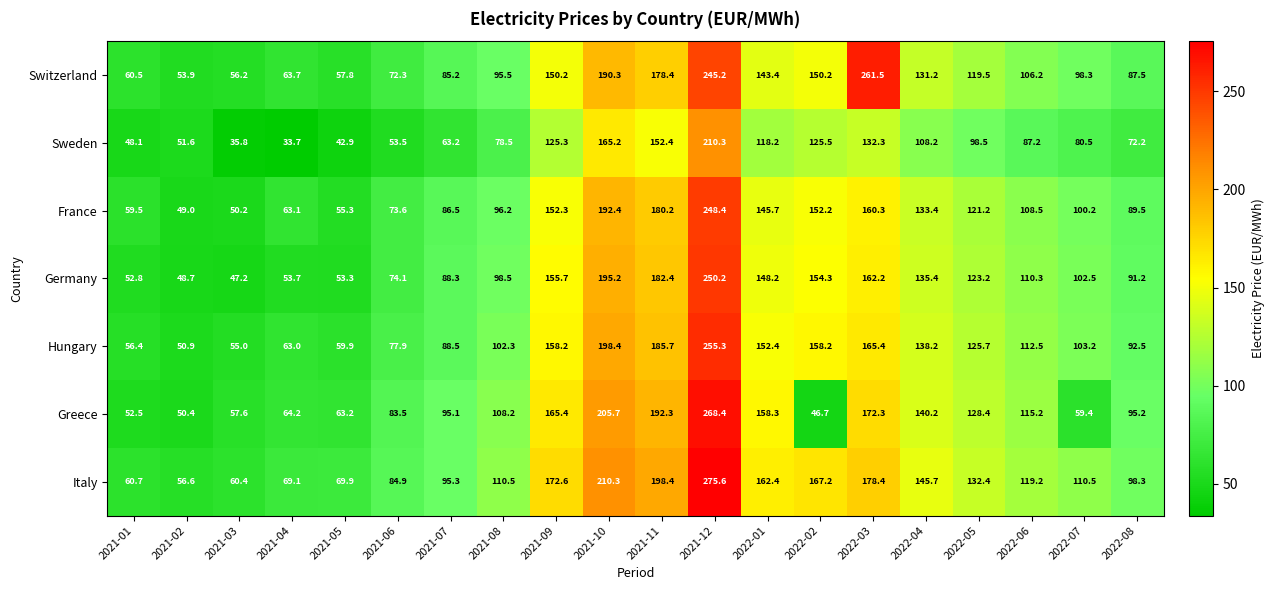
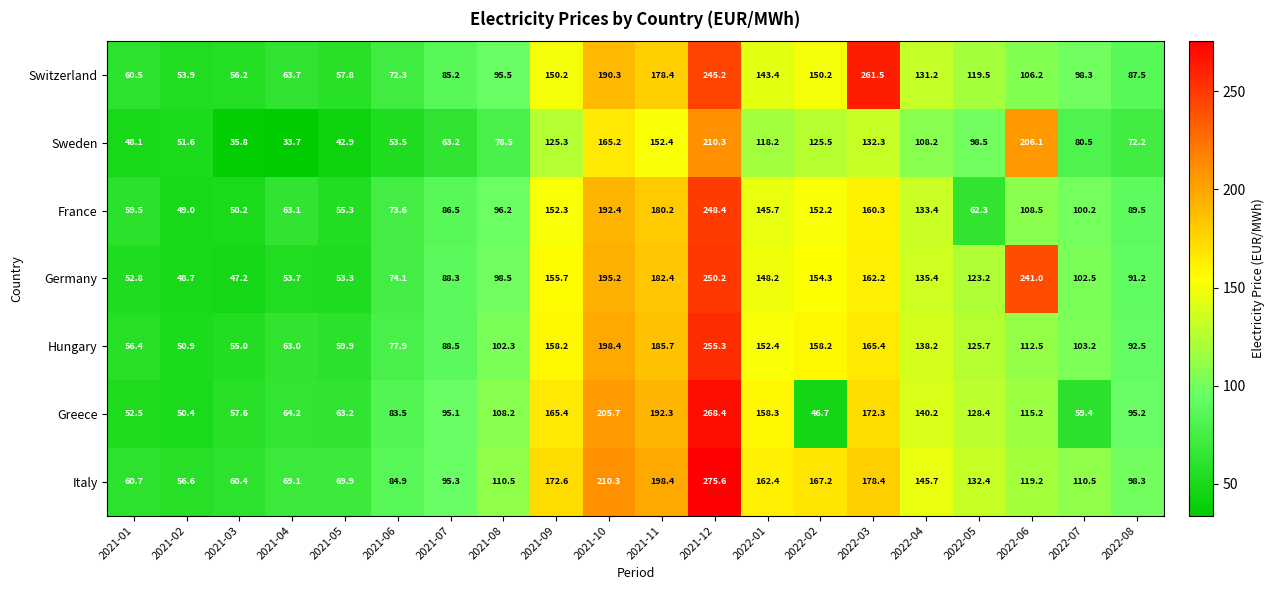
  {
    "Switzerland": {
      "2021-01": 60.5,
      "2021-02": 53.9,
      "2021-03": 56.2,
      "2021-04": 63.7,
      "2021-05": 57.8,
      "2021-06": 72.3,
      "2021-07": 85.2,
      "2021-08": 95.5,
      "2021-09": 150.2,
      "2021-10": 190.3,
      "2021-11": 178.4,
      "2021-12": 245.2,
      "2022-01": 143.4,
      "2022-02": 150.2,
      "2022-03": 261.5,
      "2022-04": 131.2,
      "2022-05": 119.5,
      "2022-06": 106.2,
      "2022-07": 98.3,
      "2022-08": 87.5
    },
    "Sweden": {
      "2021-01": 48.1,
      "2021-02": 51.6,
      "2021-03": 35.8,
      "2021-04": 33.7,
      "2021-05": 42.9,
      "2021-06": 53.5,
      "2021-07": 63.2,
      "2021-08": 78.5,
      "2021-09": 125.3,
      "2021-10": 165.2,
      "2021-11": 152.4,
      "2021-12": 210.3,
      "2022-01": 118.2,
      "2022-02": 125.5,
      "2022-03": 132.3,
      "2022-04": 108.2,
      "2022-05": 98.5,
-     "2022-06": 87.2,
+     "2022-06": 206.1,
      "2022-07": 80.5,
      "2022-08": 72.2
    },
    "France": {
      "2021-01": 59.5,
      "2021-02": 49.0,
      "2021-03": 50.2,
      "2021-04": 63.1,
      "2021-05": 55.3,
      "2021-06": 73.6,
      "2021-07": 86.5,
      "2021-08": 96.2,
      "2021-09": 152.3,
      "2021-10": 192.4,
      "2021-11": 180.2,
      "2021-12": 248.4,
      "2022-01": 145.7,
      "2022-02": 152.2,
      "2022-03": 160.3,
      "2022-04": 133.4,
-     "2022-05": 121.2,
+     "2022-05": 62.3,
      "2022-06": 108.5,
      "2022-07": 100.2,
      "2022-08": 89.5
    },
    "Germany": {
      "2021-01": 52.8,
      "2021-02": 48.7,
      "2021-03": 47.2,
      "2021-04": 53.7,
      "2021-05": 53.3,
      "2021-06": 74.1,
      "2021-07": 88.3,
      "2021-08": 98.5,
      "2021-09": 155.7,
      "2021-10": 195.2,
      "2021-11": 182.4,
      "2021-12": 250.2,
      "2022-01": 148.2,
      "2022-02": 154.3,
      "2022-03": 162.2,
      "2022-04": 135.4,
      "2022-05": 123.2,
-     "2022-06": 110.3,
+     "2022-06": 241.0,
      "2022-07": 102.5,
      "2022-08": 91.2
    },
    "Hungary": {
      "2021-01": 56.4,
      "2021-02": 50.9,
      "2021-03": 55.0,
      "2021-04": 63.0,
      "2021-05": 59.9,
      "2021-06": 77.9,
      "2021-07": 88.5,
      "2021-08": 102.3,
      "2021-09": 158.2,
      "2021-10": 198.4,
      "2021-11": 185.7,
      "2021-12": 255.3,
      "2022-01": 152.4,
      "2022-02": 158.2,
      "2022-03": 165.4,
      "2022-04": 138.2,
      "2022-05": 125.7,
      "2022-06": 112.5,
      "2022-07": 103.2,
      "2022-08": 92.5
    },
    "Greece": {
      "2021-01": 52.5,
      "2021-02": 50.4,
      "2021-03": 57.6,
      "2021-04": 64.2,
      "2021-05": 63.2,
      "2021-06": 83.5,
      "2021-07": 95.1,
      "2021-08": 108.2,
      "2021-09": 165.4,
      "2021-10": 205.7,
      "2021-11": 192.3,
      "2021-12": 268.4,
      "2022-01": 158.3,
      "2022-02": 46.7,
      "2022-03": 172.3,
      "2022-04": 140.2,
      "2022-05": 128.4,
      "2022-06": 115.2,
      "2022-07": 59.4,
      "2022-08": 95.2
    },
    "Italy": {
      "2021-01": 60.7,
      "2021-02": 56.6,
      "2021-03": 60.4,
      "2021-04": 69.1,
      "2021-05": 69.9,
      "2021-06": 84.9,
      "2021-07": 95.3,
      "2021-08": 110.5,
      "2021-09": 172.6,
      "2021-10": 210.3,
      "2021-11": 198.4,
      "2021-12": 275.6,
      "2022-01": 162.4,
      "2022-02": 167.2,
      "2022-03": 178.4,
      "2022-04": 145.7,
      "2022-05": 132.4,
      "2022-06": 119.2,
      "2022-07": 110.5,
      "2022-08": 98.3
    }
  }
